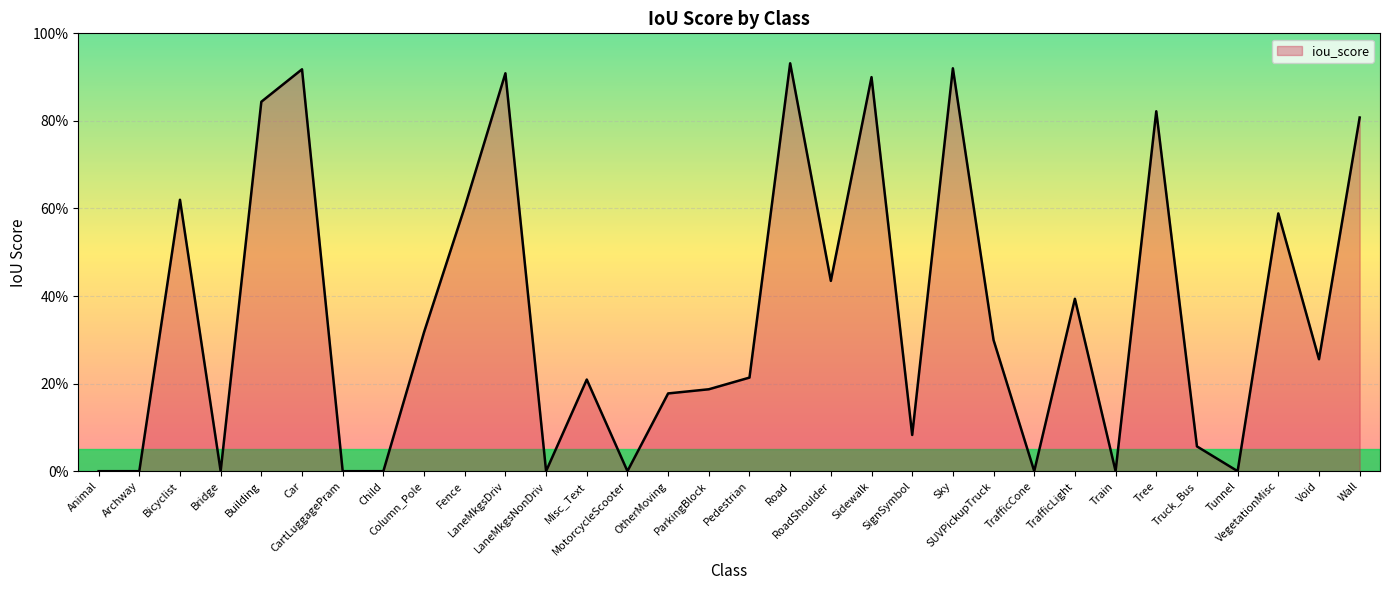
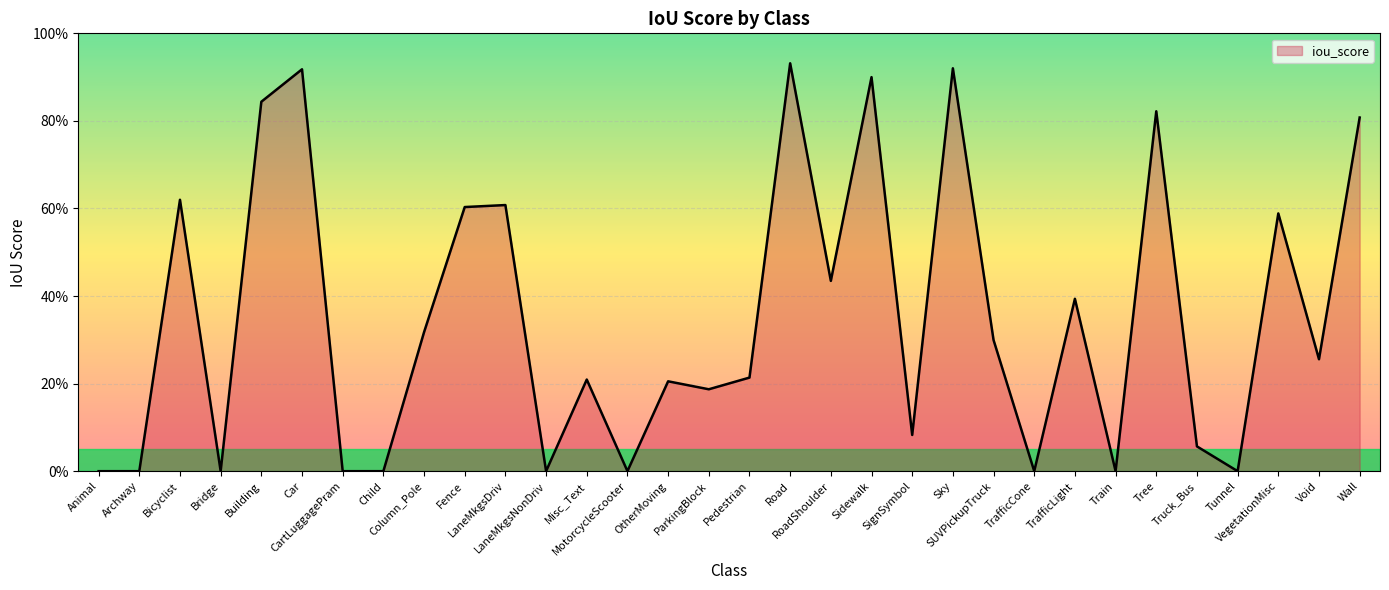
  {
    "Bicyclist": "62%",
    "Building": "84%",
    "Car": "92%",
    "Column_Pole": "32%",
    "Fence": "60%",
-   "LaneMkgsDriv": "91%",
+   "LaneMkgsDriv": "61%",
    "Misc_Text": "21%",
-   "OtherMoving": "18%",
+   "OtherMoving": "21%",
    "ParkingBlock": "19%",
    "Pedestrian": "21%",
    "Road": "93%",
    "RoadShoulder": "43%",
    "Sidewalk": "90%",
    "SignSymbol": "8%",
    "Sky": "92%",
    "SUVPickupTruck": "30%",
    "TrafficLight": "39%",
    "Tree": "82%",
    "Truck_Bus": "6%",
    "VegetationMisc": "59%",
    "Void": "26%",
    "Wall": "81%"
  }
